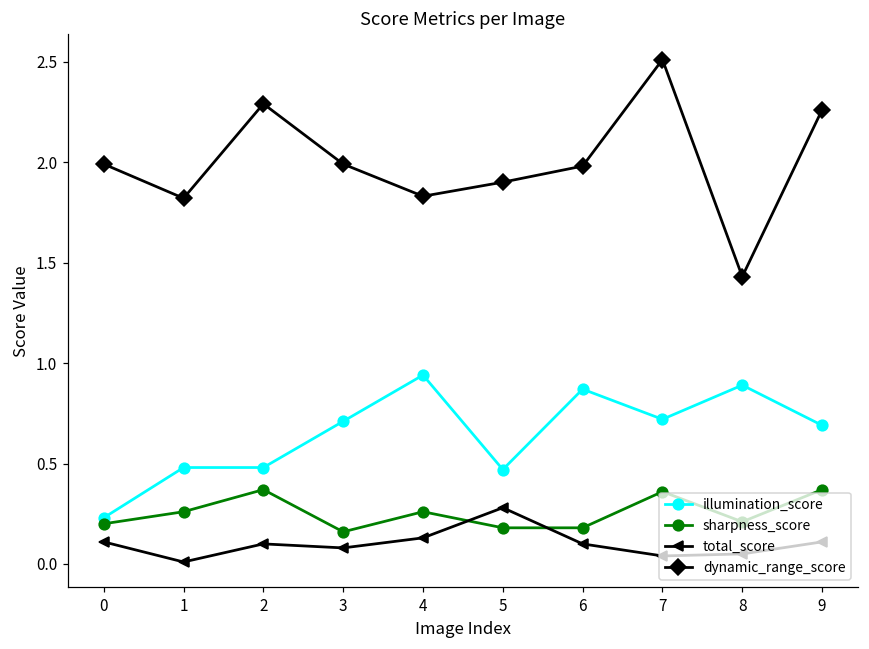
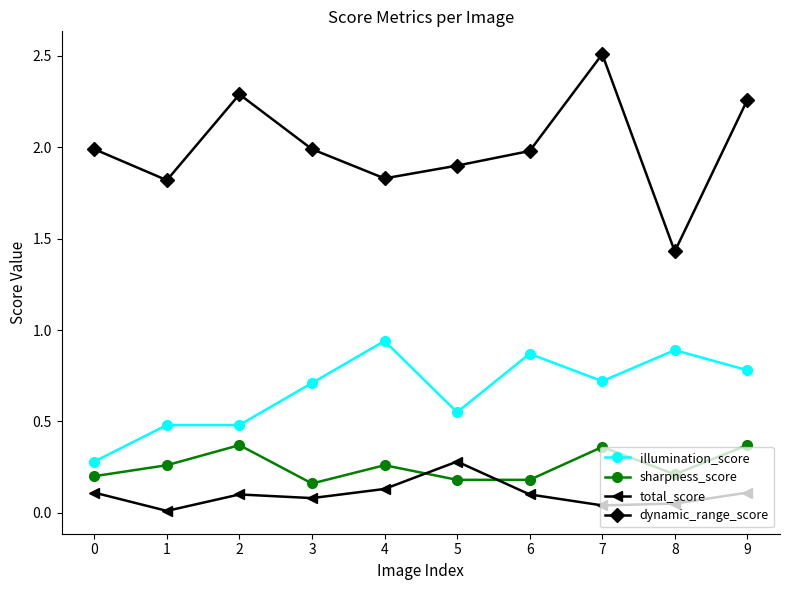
  {
    "illumination_score": {
-     "0": 0.23,
+     "0": 0.28,
      "1": 0.48,
      "2": 0.48,
      "3": 0.71,
      "4": 0.94,
-     "5": 0.47,
+     "5": 0.55,
      "6": 0.87,
      "7": 0.72,
      "8": 0.89,
-     "9": 0.69
+     "9": 0.78
    },
    "sharpness_score": {
      "0": 0.20,
      "1": 0.26,
      "2": 0.37,
      "3": 0.16,
      "4": 0.26,
      "5": 0.18,
      "6": 0.18,
      "9": 0.37
    }
  }
